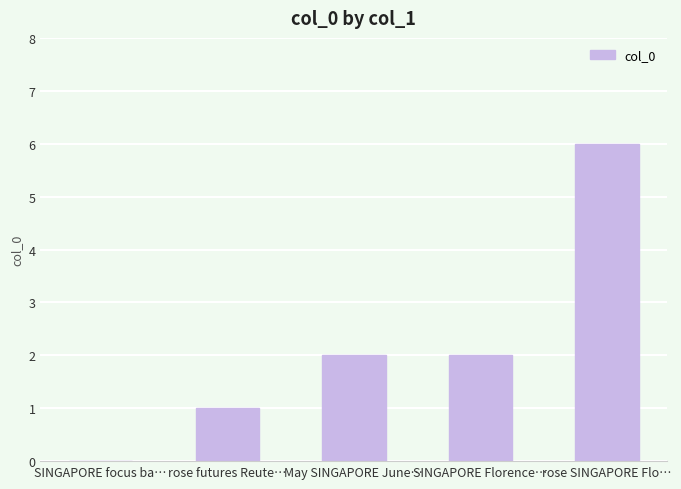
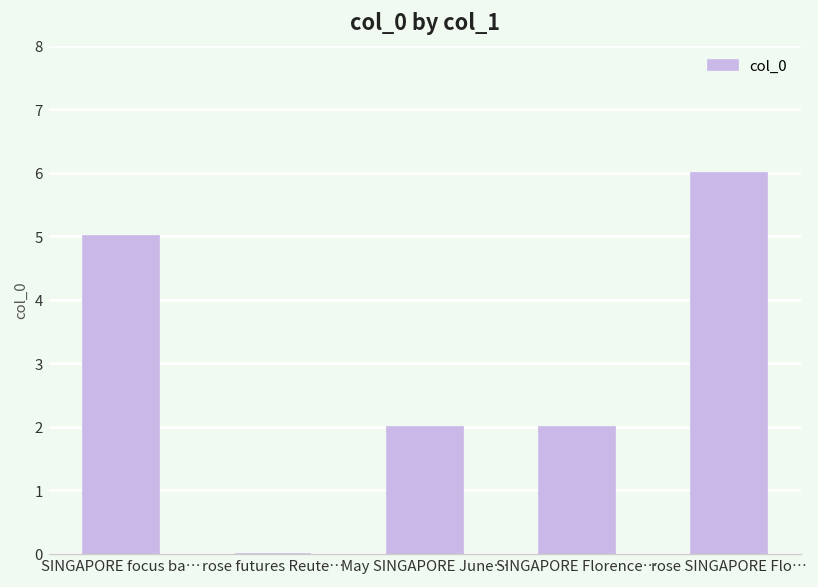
  {
-   "SINGAPORE focus ba…": 0,
-   "rose futures Reute…": 1,
+   "SINGAPORE focus ba…": 5,
+   "rose futures Reute…": 0,
    "May SINGAPORE June…": 2,
    "SINGAPORE Florence…": 2,
    "rose SINGAPORE Flo…": 6
  }
